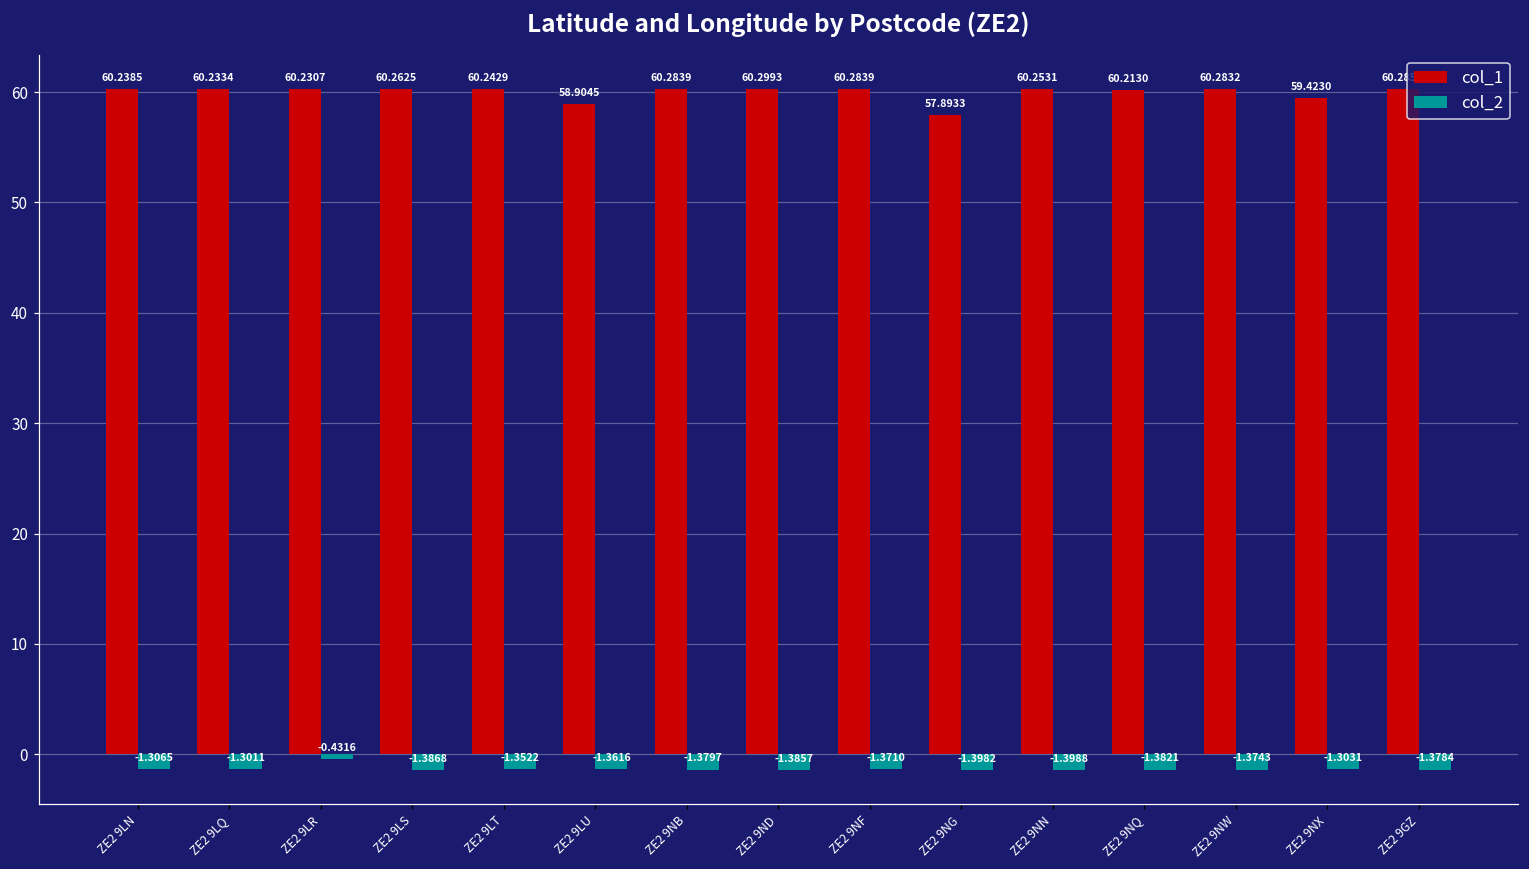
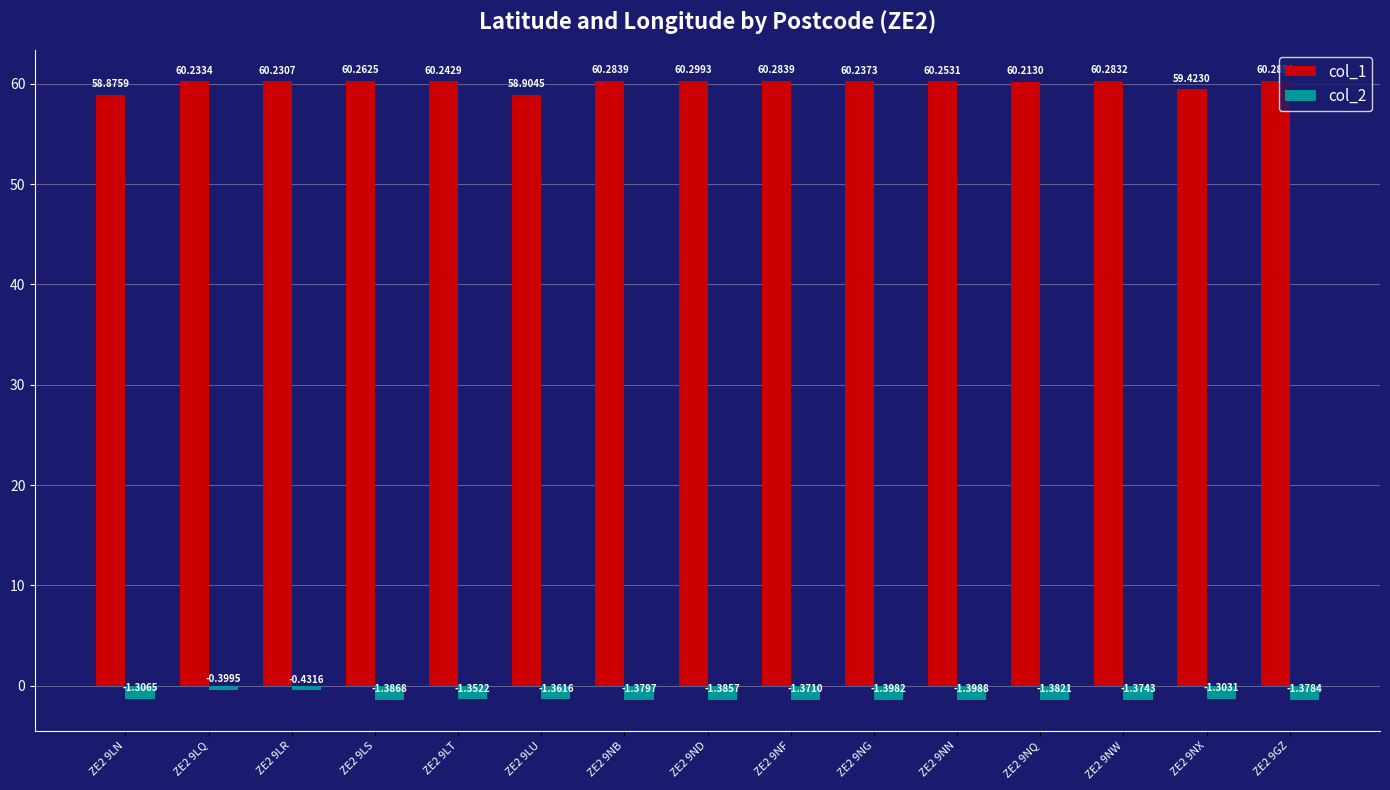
  {
    "col_1": {
-     "ZE2 9LN": 60.2385,
+     "ZE2 9LN": 58.8759,
      "ZE2 9LQ": 60.2334,
      "ZE2 9LR": 60.2307,
      "ZE2 9LS": 60.2625,
      "ZE2 9LT": 60.2429,
      "ZE2 9LU": 58.9045,
      "ZE2 9NB": 60.2839,
      "ZE2 9ND": 60.2993,
      "ZE2 9NF": 60.2839,
-     "ZE2 9NG": 57.8933,
+     "ZE2 9NG": 60.2373,
      "ZE2 9NN": 60.2531,
      "ZE2 9NQ": 60.2130,
      "ZE2 9NW": 60.2832,
      "ZE2 9NX": 59.4230
    },
    "col_2": {
      "ZE2 9LN": -1.3065,
-     "ZE2 9LQ": -1.3011,
+     "ZE2 9LQ": -0.3995,
      "ZE2 9LR": -0.4316,
      "ZE2 9LS": -1.3868,
      "ZE2 9LT": -1.3522,
      "ZE2 9LU": -1.3616,
      "ZE2 9NB": -1.3797,
      "ZE2 9ND": -1.3857,
      "ZE2 9NF": -1.3710,
      "ZE2 9NG": -1.3982,
      "ZE2 9NN": -1.3988,
      "ZE2 9NQ": -1.3821,
      "ZE2 9NW": -1.3743,
      "ZE2 9NX": -1.3031,
      "ZE2 9GZ": -1.3784
    }
  }
